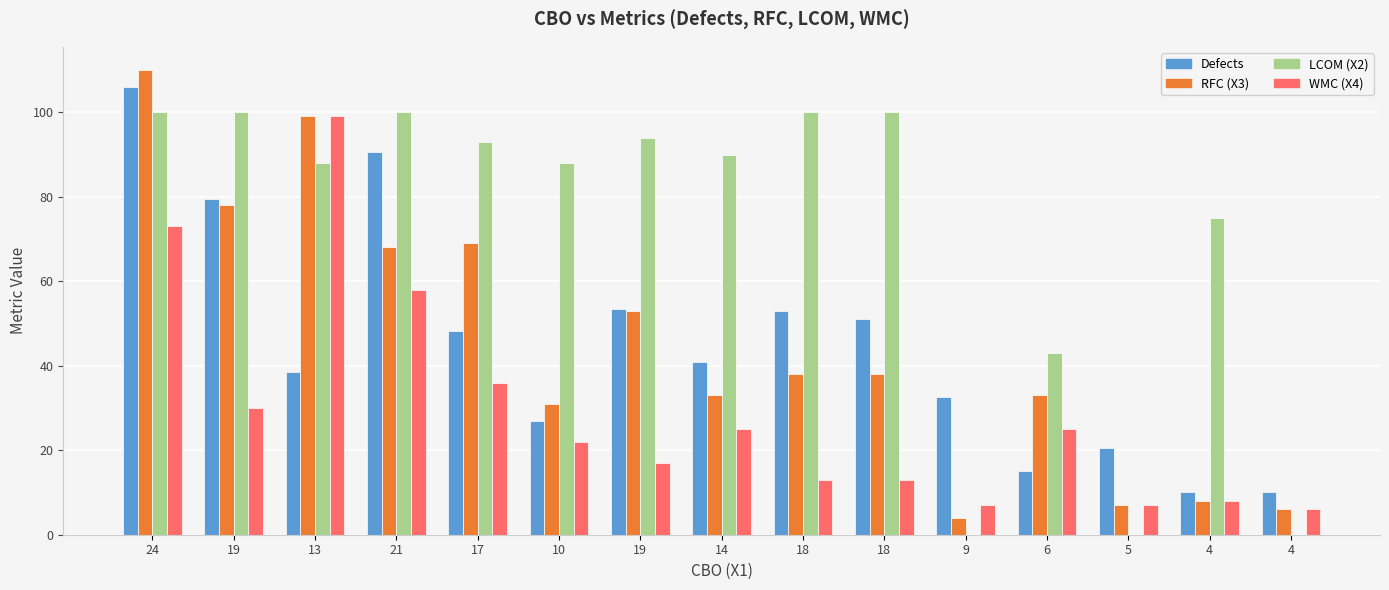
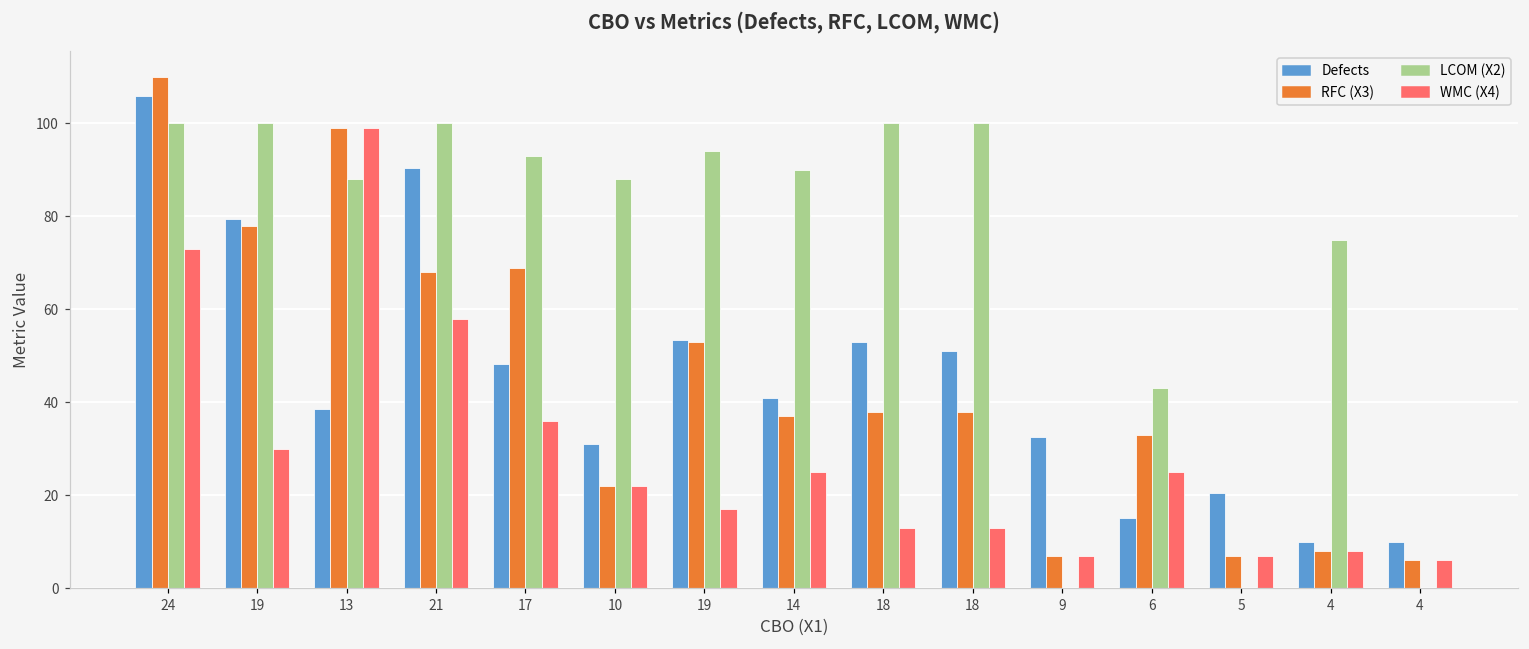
  {
    "Defects": {
      "24": 106,
      "13": 39,
      "21": 91,
      "17": 48,
-     "10": 27,
+     "10": 31,
      "14": 41,
      "9": 33,
      "6": 15,
      "5": 21
    },
    "RFC (X3)": {
      "24": 110,
      "13": 99,
      "21": 68,
      "17": 69,
-     "10": 31,
-     "14": 33,
-     "9": 4,
+     "10": 22,
+     "14": 37,
+     "9": 7,
      "6": 33,
      "5": 7
    },
    "LCOM (X2)": {
      "24": 100,
      "13": 88,
      "21": 100,
      "17": 93,
      "10": 88,
      "14": 90,
      "9": 0,
      "6": 43,
      "5": 0
    },
    "WMC (X4)": {
      "24": 73,
      "13": 99,
      "21": 58,
      "17": 36,
      "10": 22,
      "14": 25,
      "9": 7,
      "6": 25,
      "5": 7
    }
  }
